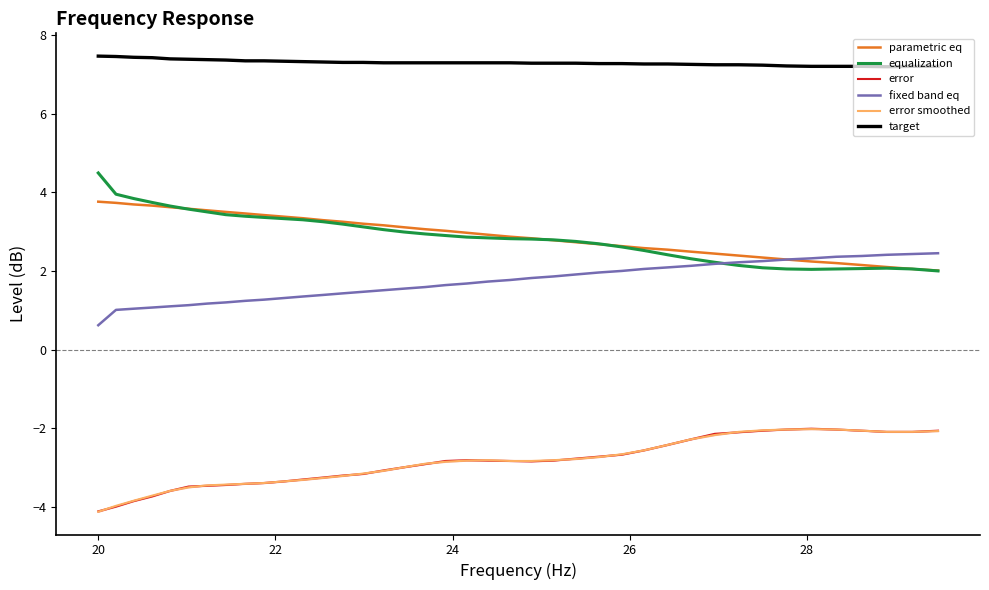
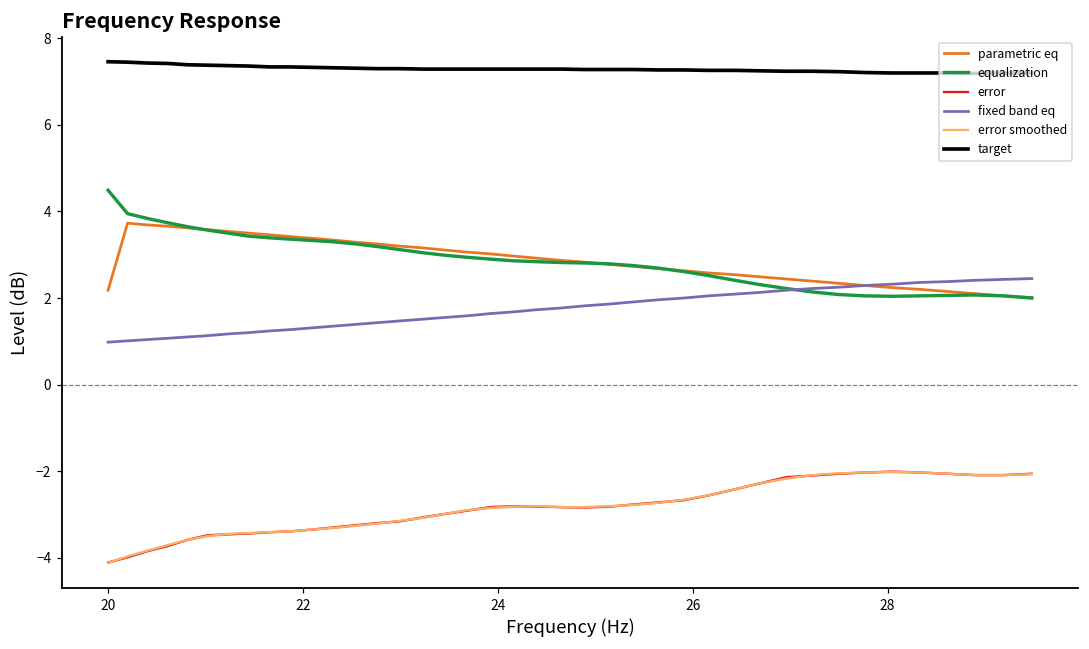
  {
    "parametric eq": {
-     "20": 3.8
+     "20": 2.2
    },
    "equalization": {
      "20": 4.5
    },
    "fixed band eq": {
-     "20": 0.6
+     "20": 1.0
    },
    "target": {
      "20": 7.5
    }
  }
